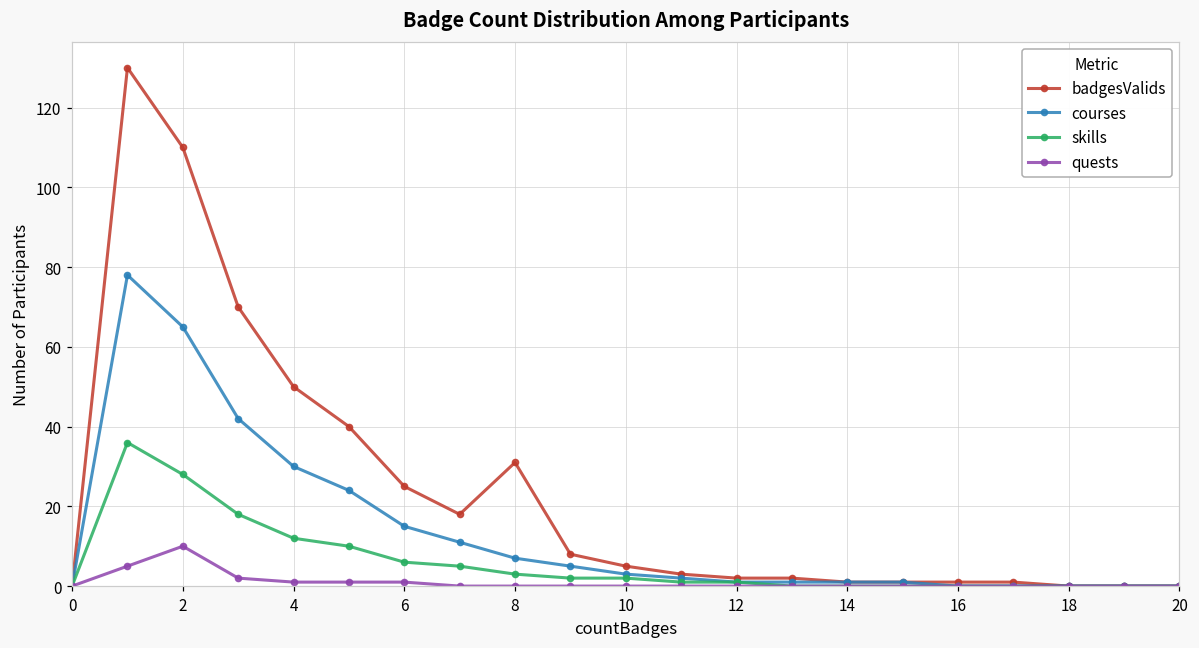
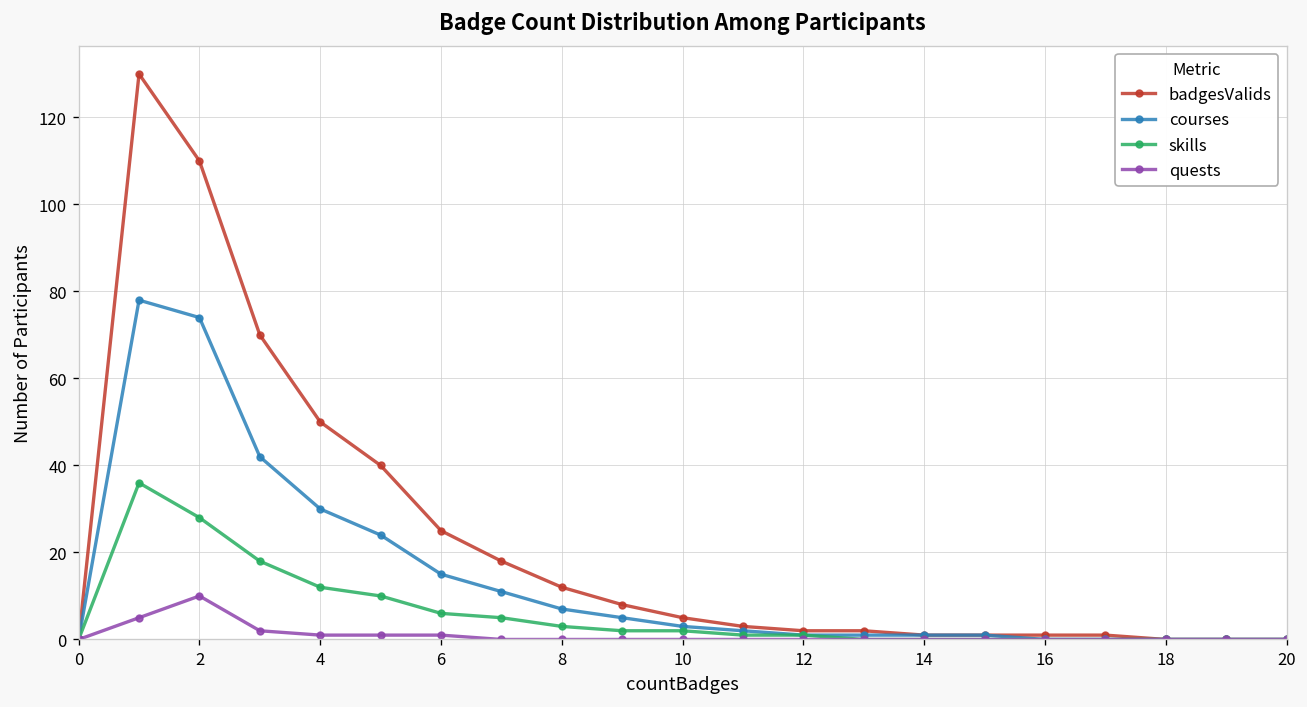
  {
    "badgesValids": {
      "2": 110,
      "4": 50,
      "6": 25,
-     "8": 31,
+     "8": 12,
      "10": 5,
      "12": 2,
      "16": 1
    },
    "courses": {
-     "2": 65,
+     "2": 74,
      "4": 30,
      "6": 15,
      "8": 7,
      "10": 3
    },
    "skills": {
      "2": 28,
      "4": 12,
      "6": 6,
      "8": 3,
      "10": 2
    },
    "quests": {
      "2": 10,
      "4": 1,
      "6": 1,
      "8": 0,
      "10": 0,
      "12": 0
    }
  }
